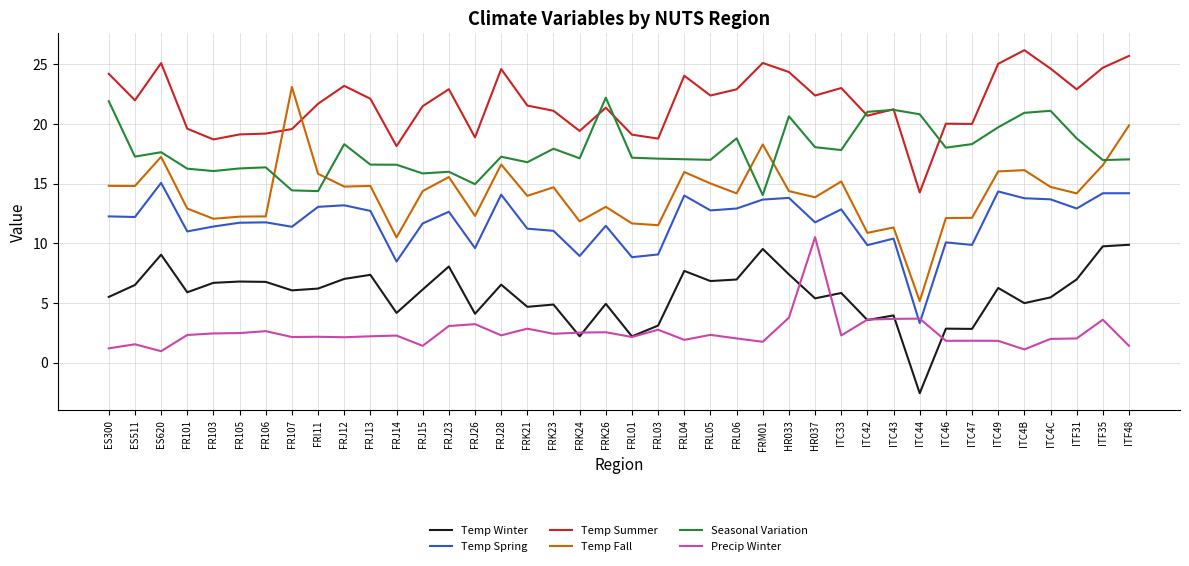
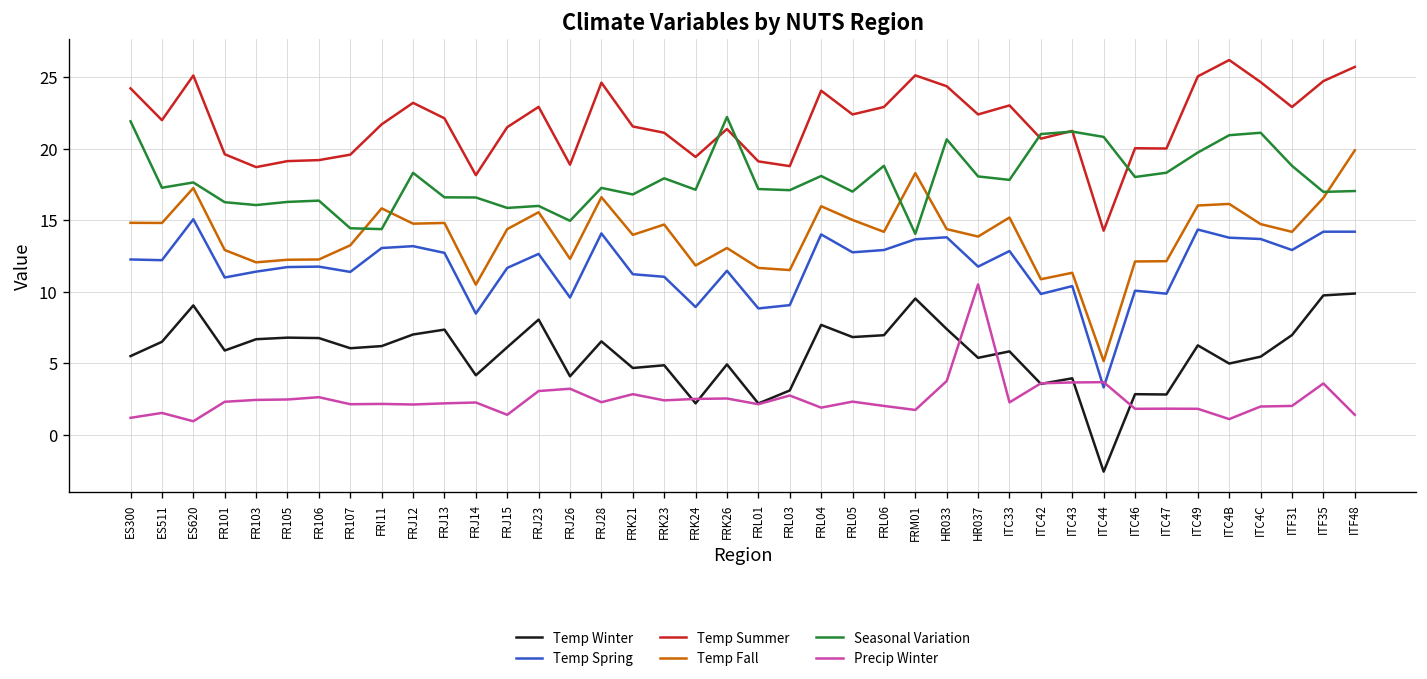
  {
    "Temp Fall": {
      "ES300": 14.8,
      "ES511": 14.8,
      "ES620": 17.2,
      "FR101": 12.9,
      "FR103": 12.1,
      "FR105": 12.2,
      "FR106": 12.3,
-     "FR107": 23.1,
+     "FR107": 13.2,
      "FRI11": 15.8,
      "FRJ12": 14.8,
      "FRJ13": 14.8,
      "FRJ14": 10.5,
      "FRJ15": 14.4,
      "FRJ23": 15.6,
      "FRJ26": 12.3,
      "FRJ28": 16.6,
      "FRK21": 14.0,
      "FRK23": 14.7,
      "FRK24": 11.8,
      "FRK26": 13.1,
      "FRL01": 11.7,
      "FRL03": 11.5,
      "FRL04": 16.0,
      "FRL05": 15.0,
      "FRL06": 14.2,
      "FRM01": 18.3,
      "HR033": 14.4,
      "HR037": 13.9,
      "ITC33": 15.2,
      "ITC42": 10.9,
      "ITC43": 11.3,
      "ITC44": 5.2,
      "ITC46": 12.1,
      "ITC47": 12.1,
      "ITC49": 16.0,
      "ITC4B": 16.1,
      "ITC4C": 14.7,
      "ITF31": 14.2,
      "ITF35": 16.6,
      "ITF48": 19.9
    },
    "Seasonal Variation": {
      "ES300": 21.9,
      "ES511": 17.3,
      "ES620": 17.6,
      "FR101": 16.3,
      "FR103": 16.1,
      "FR105": 16.3,
      "FR106": 16.4,
      "FR107": 14.4,
      "FRI11": 14.4,
      "FRJ12": 18.3,
      "FRJ13": 16.6,
      "FRJ14": 16.6,
      "FRJ15": 15.9,
      "FRJ23": 16.0,
      "FRJ26": 15.0,
      "FRJ28": 17.3,
      "FRK21": 16.8,
      "FRK23": 17.9,
      "FRK24": 17.1,
      "FRK26": 22.2,
      "FRL01": 17.2,
      "FRL03": 17.1,
-     "FRL04": 17.0,
+     "FRL04": 18.1,
      "FRL05": 17.0,
      "FRL06": 18.8,
      "FRM01": 14.0,
      "HR033": 20.6,
      "HR037": 18.1,
      "ITC33": 17.8,
      "ITC42": 21.0,
      "ITC44": 20.8,
      "ITC46": 18.0,
      "ITC47": 18.3,
      "ITC49": 19.7,
      "ITC4B": 20.9,
      "ITC4C": 21.1,
      "ITF31": 18.8,
      "ITF35": 17.0,
      "ITF48": 17.0
    }
  }
